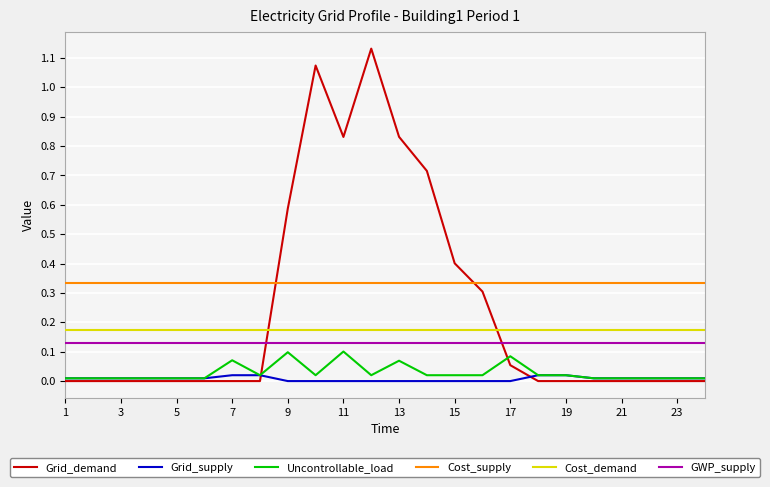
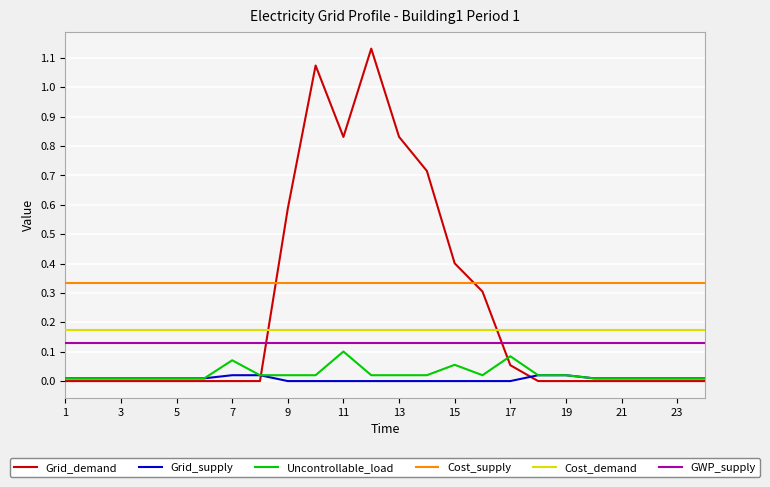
  {
    "Grid_demand": {
      "1": 0.00,
      "3": 0.00,
      "5": 0.00,
      "7": 0.00,
      "9": 0.59,
      "11": 0.83,
      "13": 0.83,
      "15": 0.40,
      "17": 0.05,
      "19": 0.00,
      "21": 0.00,
      "23": 0.00
    },
    "Grid_supply": {
      "7": 0.02,
      "9": 0.00,
      "11": 0.00,
      "13": 0.00,
      "15": 0.00,
      "17": 0.00
    },
    "Uncontrollable_load": {
      "7": 0.07,
-     "9": 0.10,
+     "9": 0.02,
      "11": 0.10,
-     "13": 0.07,
-     "15": 0.02,
+     "13": 0.02,
+     "15": 0.06,
      "17": 0.08
    },
    "Cost_supply": {
      "1": 0.33,
      "3": 0.33,
      "5": 0.33,
      "7": 0.33,
      "9": 0.33,
      "11": 0.33,
      "13": 0.33,
      "15": 0.33,
      "17": 0.33,
      "19": 0.33,
      "21": 0.33,
      "23": 0.33
    },
    "Cost_demand": {
      "1": 0.17,
      "3": 0.17,
      "5": 0.17,
      "7": 0.17,
      "9": 0.17,
      "11": 0.17,
      "13": 0.17,
      "15": 0.17,
      "17": 0.17,
      "19": 0.17,
      "21": 0.17,
      "23": 0.17
    },
    "GWP_supply": {
      "1": 0.13,
      "3": 0.13,
      "5": 0.13,
      "7": 0.13,
      "9": 0.13,
      "11": 0.13,
      "13": 0.13,
      "15": 0.13,
      "17": 0.13,
      "19": 0.13,
      "21": 0.13,
      "23": 0.13
    }
  }
